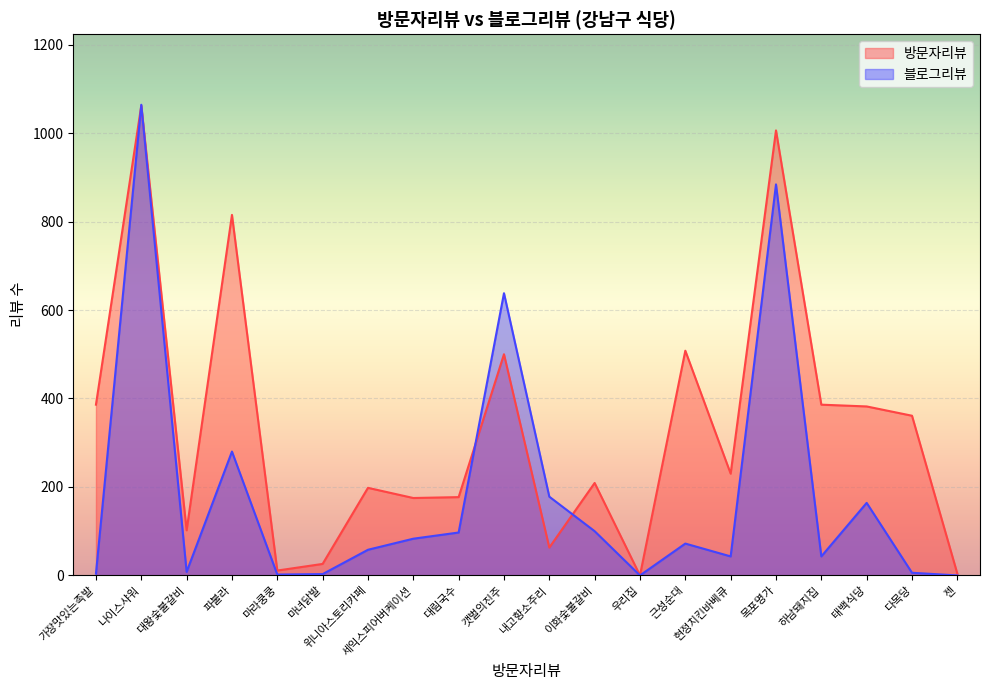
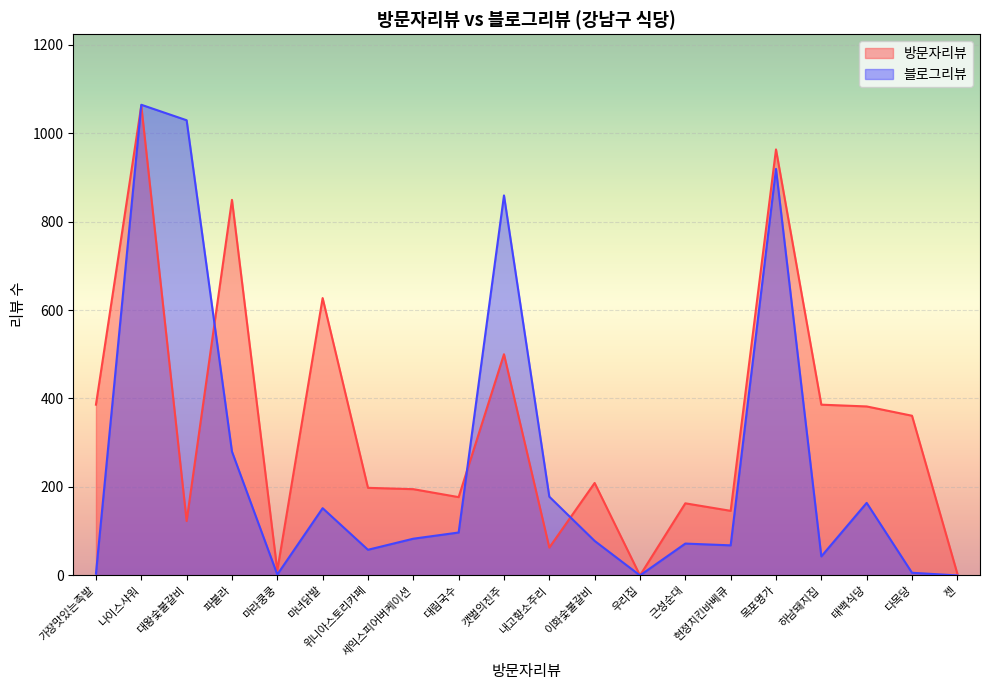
  {
    "방문자리뷰": {
      "가장맛있는족발": 390,
-     "대왕숯불갈비": 100,
-     "파불라": 820,
+     "대왕숯불갈비": 120,
+     "파불라": 850,
      "마라쿵쿵": 10,
-     "마녀닭발": 30,
+     "마녀닭발": 630,
      "위니아스토리카페": 200,
-     "세익스피어버케이션": 180,
+     "세익스피어버케이션": 200,
      "대림국수": 180,
      "갯벌의진주": 500,
      "내고향소주리": 60,
      "이화숯불갈비": 210,
-     "근성순대": 510,
-     "현정치킨바베큐": 230,
-     "목포명가": 1010,
+     "근성순대": 160,
+     "현정치킨바베큐": 150,
+     "목포명가": 960,
      "하남돼지집": 390,
      "태백식당": 380,
      "다목당": 360
    },
    "블로그리뷰": {
      "가장맛있는족발": 0,
-     "대왕숯불갈비": 10,
+     "대왕숯불갈비": 1030,
      "파불라": 280,
      "마라쿵쿵": 0,
-     "마녀닭발": 0,
+     "마녀닭발": 150,
      "위니아스토리카페": 60,
      "세익스피어버케이션": 80,
      "대림국수": 100,
-     "갯벌의진주": 640,
+     "갯벌의진주": 860,
      "내고향소주리": 180,
-     "이화숯불갈비": 100,
+     "이화숯불갈비": 80,
      "근성순대": 70,
-     "현정치킨바베큐": 40,
-     "목포명가": 880,
+     "현정치킨바베큐": 70,
+     "목포명가": 920,
      "하남돼지집": 40,
      "태백식당": 160,
      "다목당": 10
    }
  }
